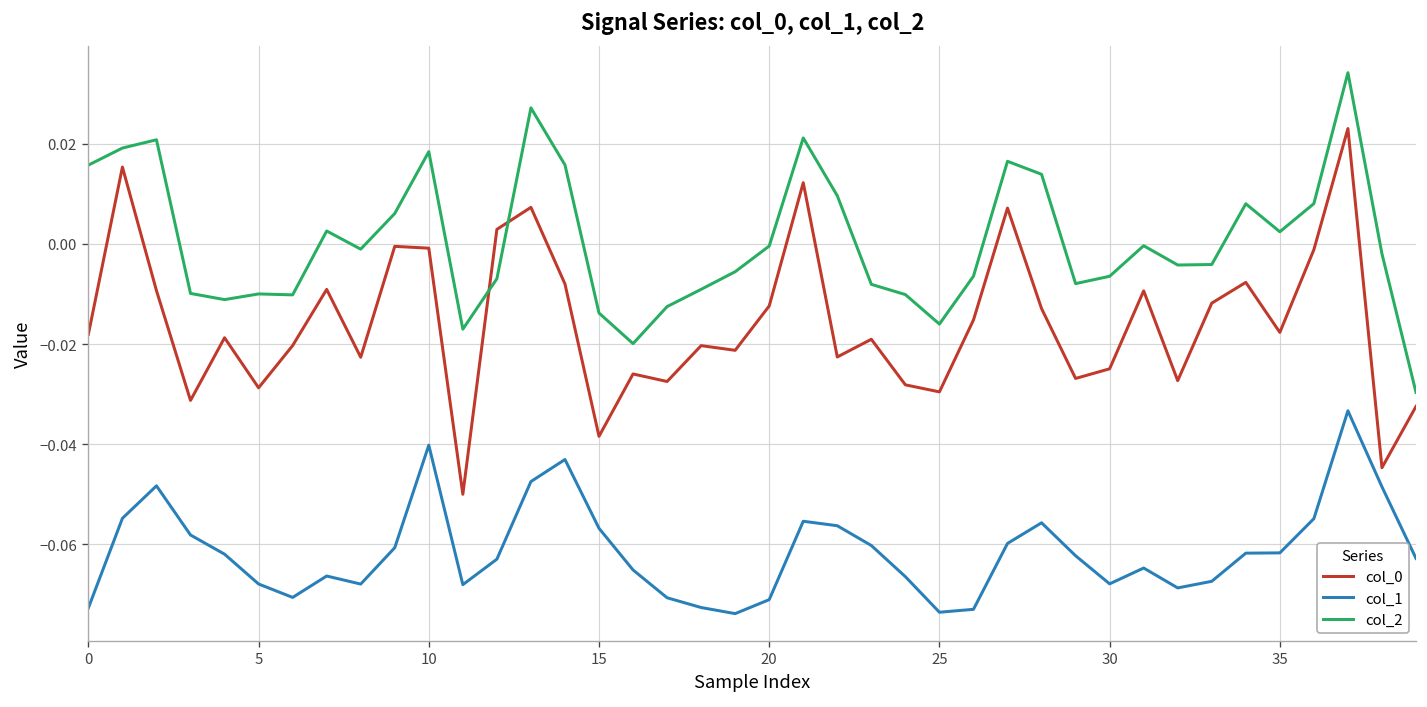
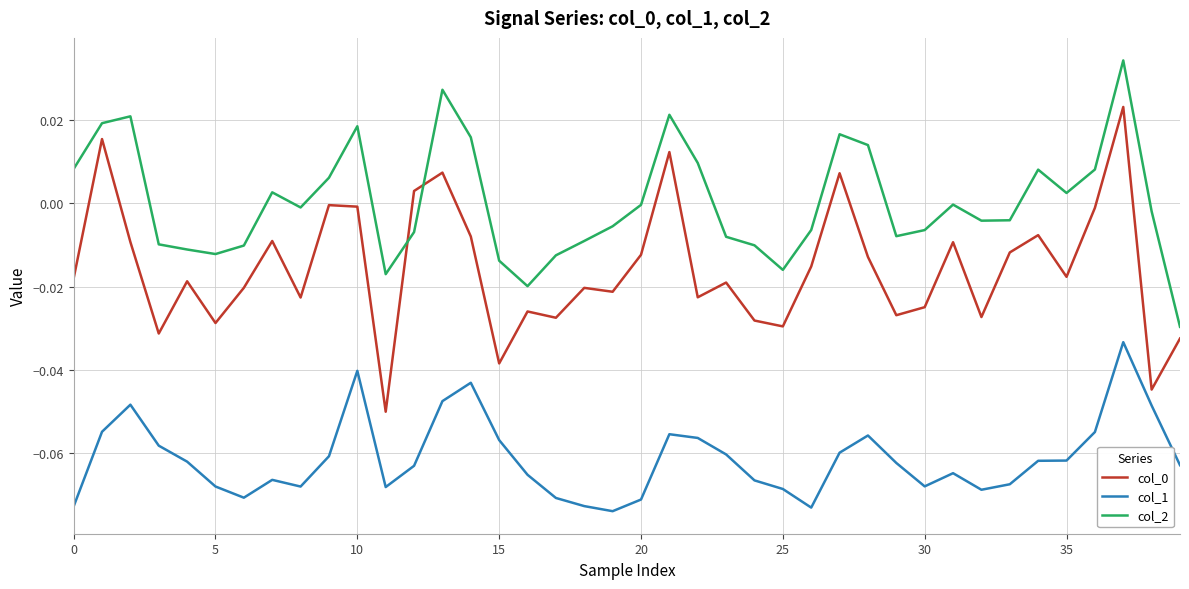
  {
    "col_0": {
      "0": -0.018,
      "5": -0.029,
      "10": -0.001,
      "15": -0.038,
      "20": -0.012,
      "25": -0.030,
      "30": -0.025,
      "35": -0.018
    },
    "col_1": {
      "0": -0.073,
      "5": -0.068,
      "10": -0.040,
      "15": -0.057,
      "20": -0.071,
-     "25": -0.074,
+     "25": -0.069,
      "30": -0.068,
      "35": -0.062
    },
    "col_2": {
-     "0": 0.016,
-     "5": -0.010,
+     "0": 0.008,
+     "5": -0.012,
      "10": 0.018,
      "15": -0.014,
      "20": 0.000,
      "25": -0.016,
      "30": -0.006,
      "35": 0.002
    }
  }
